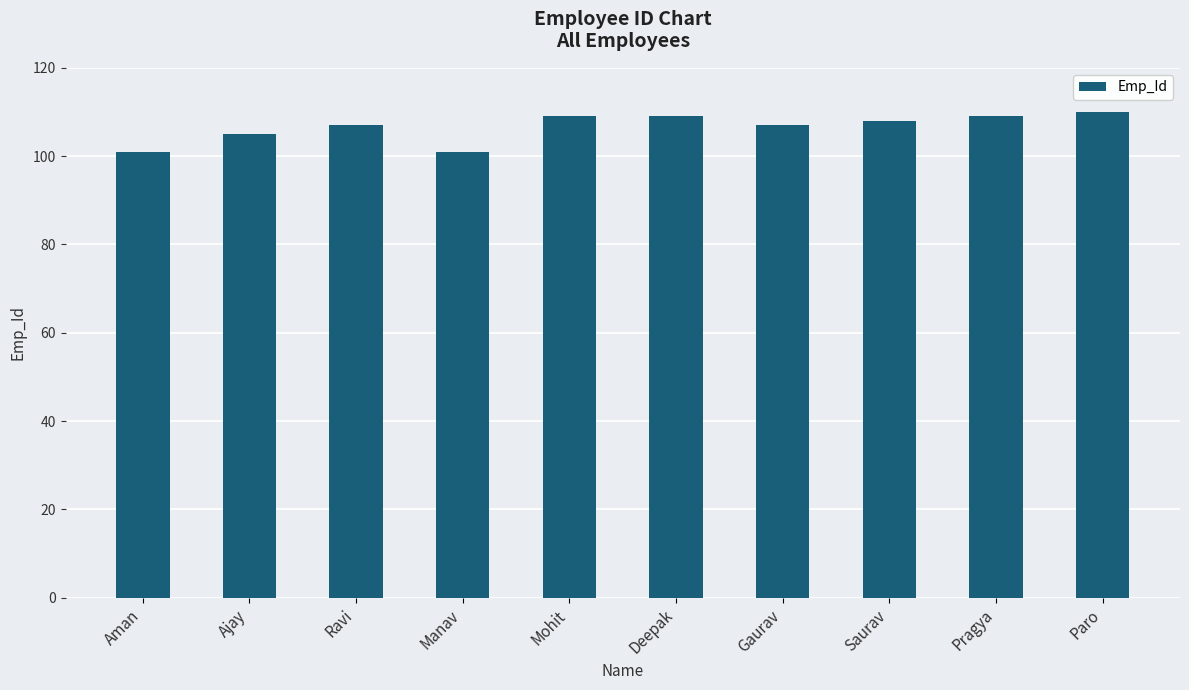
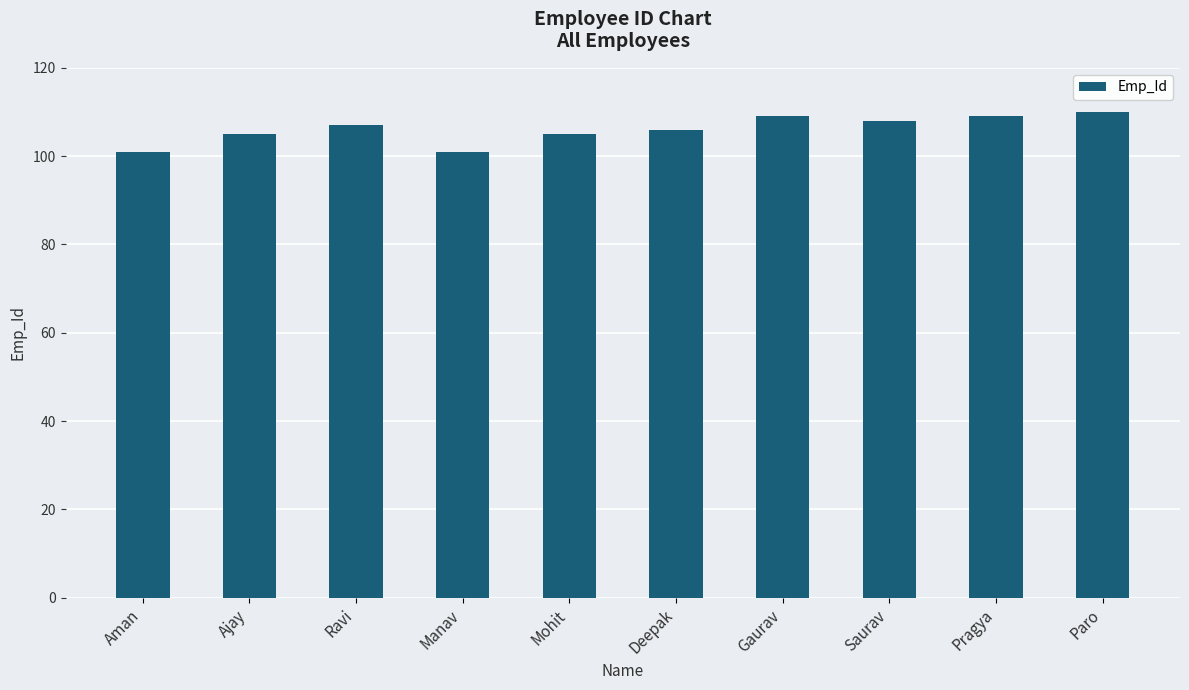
  {
    "Aman": 101,
    "Ajay": 105,
    "Ravi": 107,
    "Manav": 101,
-   "Mohit": 109,
-   "Deepak": 109,
-   "Gaurav": 107,
+   "Mohit": 105,
+   "Deepak": 106,
+   "Gaurav": 109,
    "Saurav": 108,
    "Pragya": 109,
    "Paro": 110
  }
